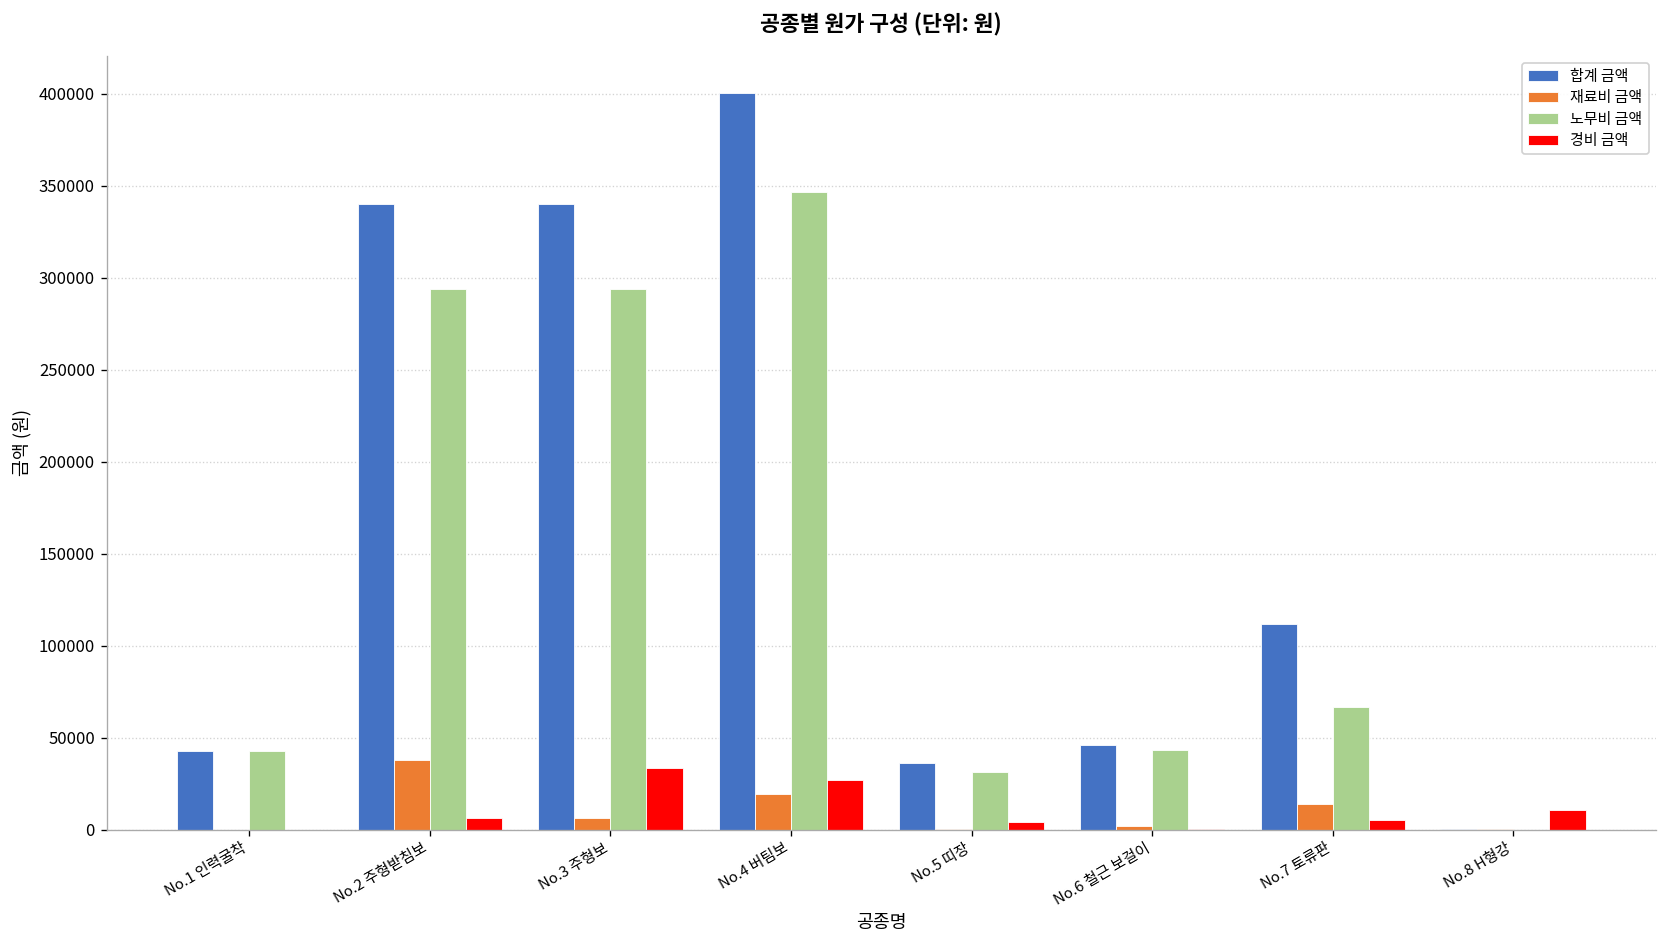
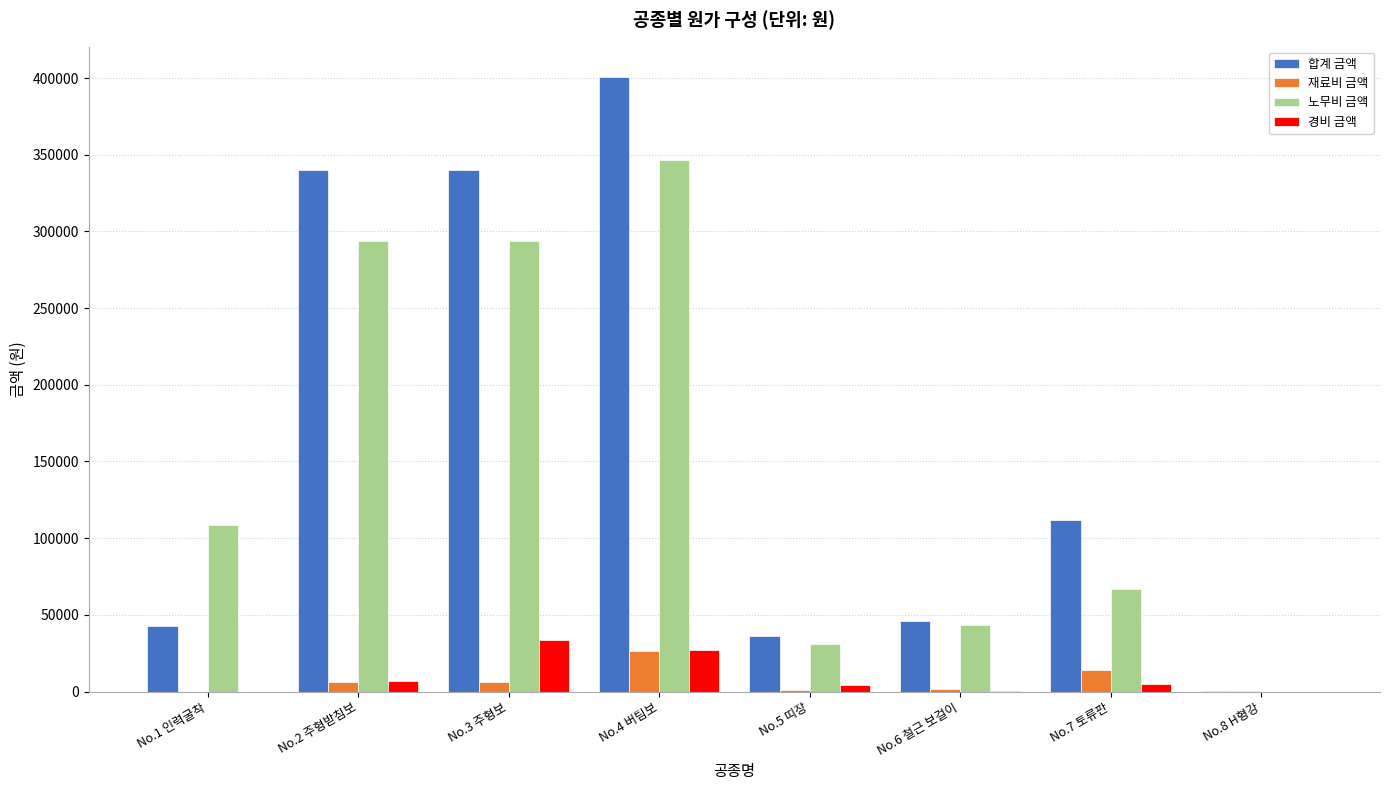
  {
    "합계 금액": {
      "No.1 인력굴착": 43000,
      "No.2 주형받침보": 340000,
      "No.3 주형보": 340000,
      "No.4 버팀보": 400000,
      "No.5 띠장": 36000,
      "No.6 철근 보걸이": 46000,
      "No.7 토류판": 112000
    },
    "재료비 금액": {
      "No.1 인력굴착": 0,
-     "No.2 주형받침보": 38000,
+     "No.2 주형받침보": 6000,
      "No.3 주형보": 6000,
-     "No.4 버팀보": 19000,
+     "No.4 버팀보": 27000,
      "No.6 철근 보걸이": 2000,
      "No.7 토류판": 14000
    },
    "노무비 금액": {
-     "No.1 인력굴착": 43000,
+     "No.1 인력굴착": 109000,
      "No.2 주형받침보": 294000,
      "No.3 주형보": 294000,
      "No.4 버팀보": 347000,
      "No.5 띠장": 31000,
      "No.6 철근 보걸이": 43000,
      "No.7 토류판": 67000,
      "No.8 H형강": 0
    },
    "경비 금액": {
      "No.1 인력굴착": 0,
      "No.2 주형받침보": 7000,
      "No.3 주형보": 34000,
      "No.4 버팀보": 27000,
      "No.5 띠장": 4000,
      "No.7 토류판": 5000,
-     "No.8 H형강": 11000
+     "No.8 H형강": 0
    }
  }
